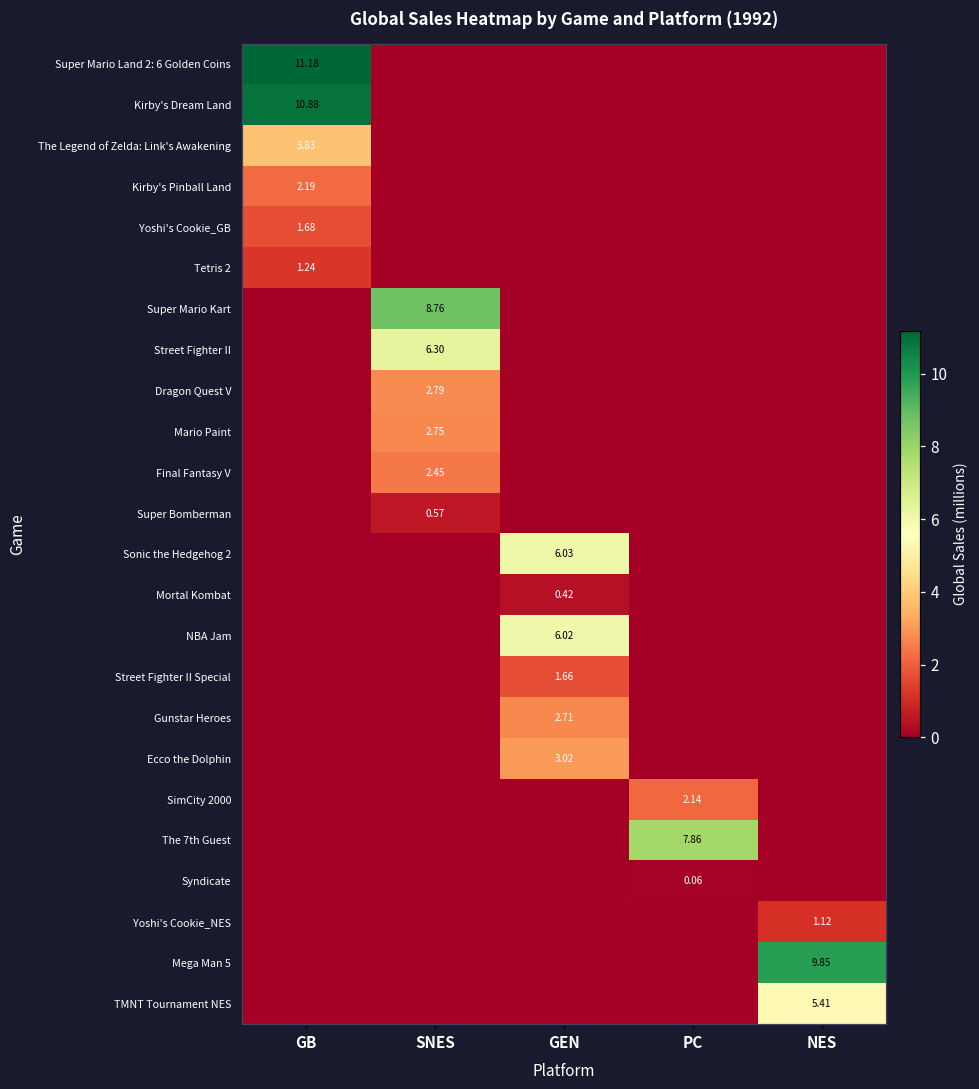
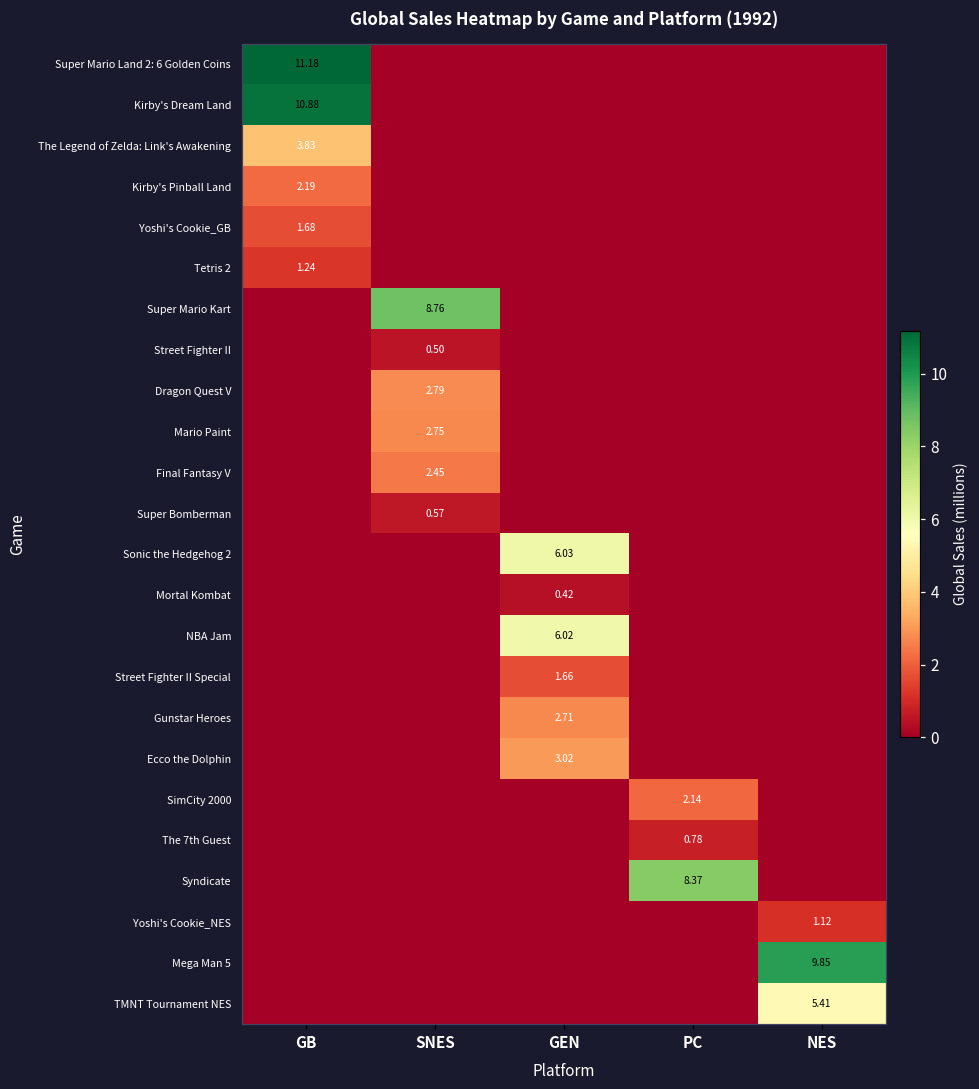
  {
    "Super Mario Land 2: 6 Golden Coins": {
      "GB": 11.18
    },
    "Kirby's Dream Land": {
      "GB": 10.88
    },
    "The Legend of Zelda: Link's Awakening": {
      "GB": 3.83
    },
    "Kirby's Pinball Land": {
      "GB": 2.19
    },
    "Yoshi's Cookie_GB": {
      "GB": 1.68
    },
    "Tetris 2": {
      "GB": 1.24
    },
    "Super Mario Kart": {
      "SNES": 8.76
    },
    "Street Fighter II": {
-     "SNES": 6.30
+     "SNES": 0.50
    },
    "Dragon Quest V": {
      "SNES": 2.79
    },
    "Mario Paint": {
      "SNES": 2.75
    },
    "Final Fantasy V": {
      "SNES": 2.45
    },
    "Super Bomberman": {
      "SNES": 0.57
    },
    "Sonic the Hedgehog 2": {
      "GEN": 6.03
    },
    "Mortal Kombat": {
      "GEN": 0.42
    },
    "NBA Jam": {
      "GEN": 6.02
    },
    "Street Fighter II Special": {
      "GEN": 1.66
    },
    "Gunstar Heroes": {
      "GEN": 2.71
    },
    "Ecco the Dolphin": {
      "GEN": 3.02
    },
    "SimCity 2000": {
      "PC": 2.14
    },
    "The 7th Guest": {
-     "PC": 7.86
+     "PC": 0.78
    },
    "Syndicate": {
-     "PC": 0.06
+     "PC": 8.37
    },
    "Yoshi's Cookie_NES": {
      "NES": 1.12
    },
    "Mega Man 5": {
      "NES": 9.85
    },
    "TMNT Tournament NES": {
      "NES": 5.41
    }
  }
